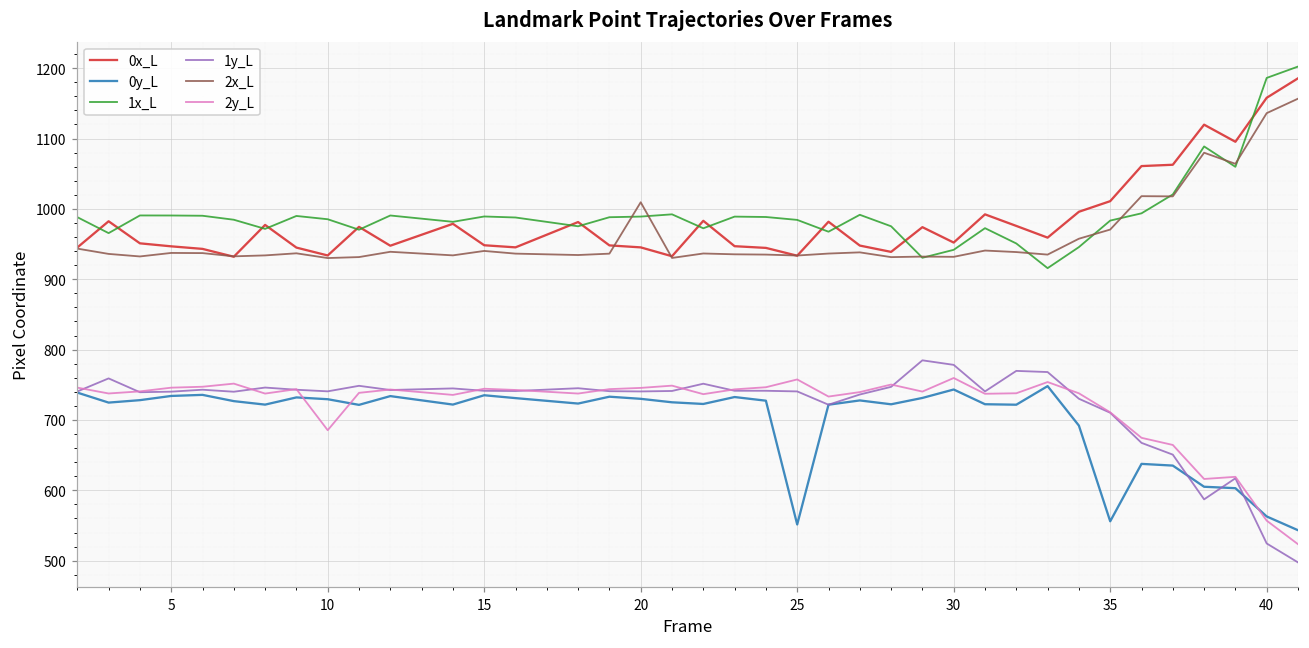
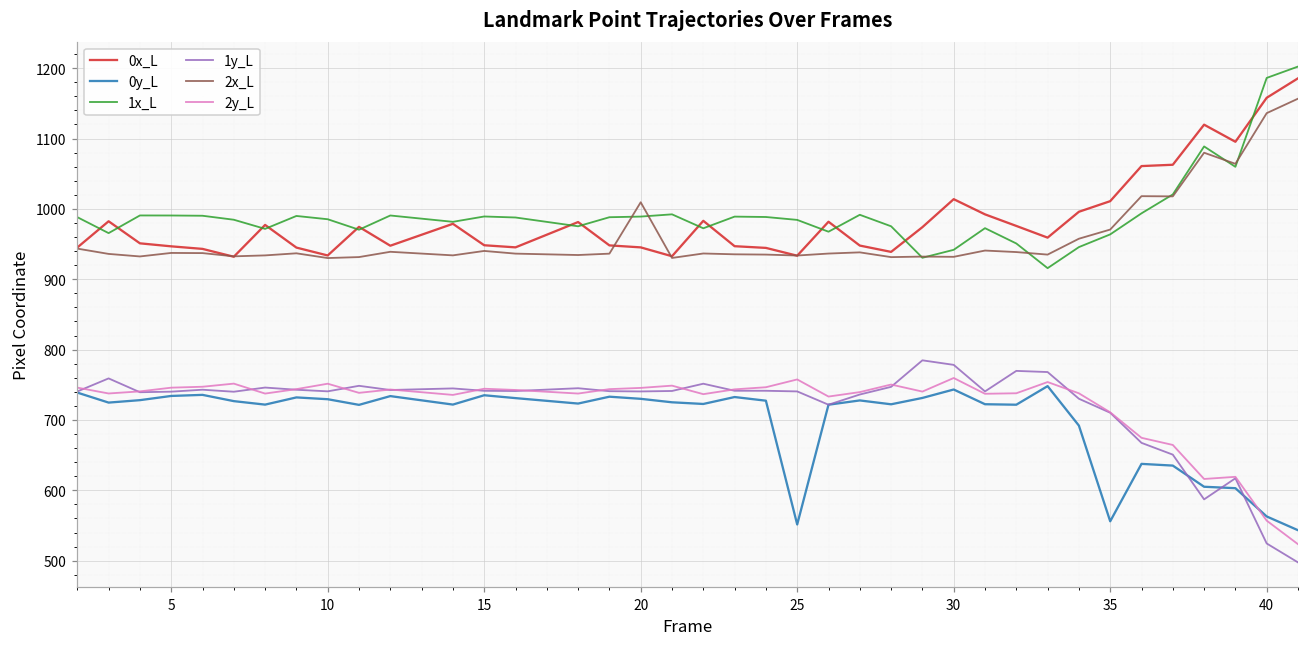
  {
    "0x_L": {
      "5": 950,
      "15": 950,
      "20": 950,
-     "30": 950,
+     "30": 1010,
      "35": 1010,
      "40": 1160
    },
    "0y_L": {
      "5": 730,
      "10": 730,
      "15": 740,
      "20": 730,
      "25": 550,
      "30": 740,
      "35": 560,
      "40": 560
    },
    "1x_L": {
      "5": 990,
      "10": 990,
      "15": 990,
      "20": 990,
      "25": 980,
      "30": 940,
-     "35": 980,
+     "35": 960,
      "40": 1190
    },
    "1y_L": {
      "5": 740,
      "10": 740,
      "20": 740,
      "25": 740,
      "30": 780,
      "40": 520
    },
    "2x_L": {
      "5": 940,
      "15": 940,
      "20": 1010,
      "30": 930,
      "35": 970,
      "40": 1140
    },
    "2y_L": {
      "5": 750,
-     "10": 690,
+     "10": 750,
      "20": 750,
      "25": 760,
      "30": 760,
      "40": 560
    }
  }
